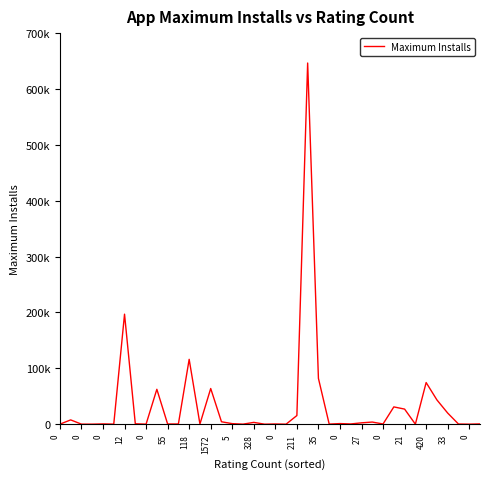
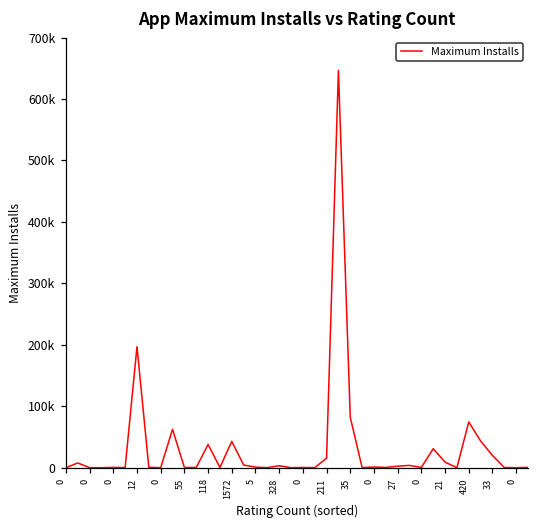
  {
    "12": 200000,
    "55": 0,
-   "118": 120000,
-   "1572": 60000,
+   "118": 40000,
+   "1572": 40000,
    "328": 0,
    "211": 20000,
    "35": 80000,
    "27": 0,
-   "21": 30000,
+   "21": 10000,
    "420": 70000,
    "33": 20000
  }
